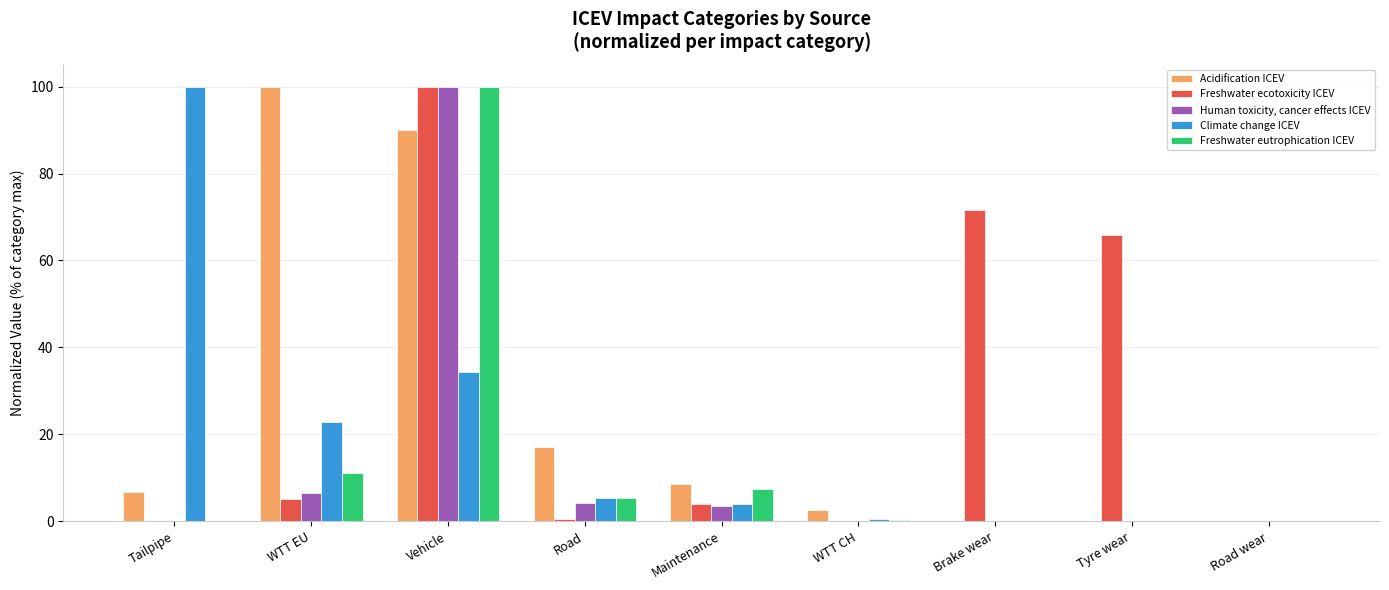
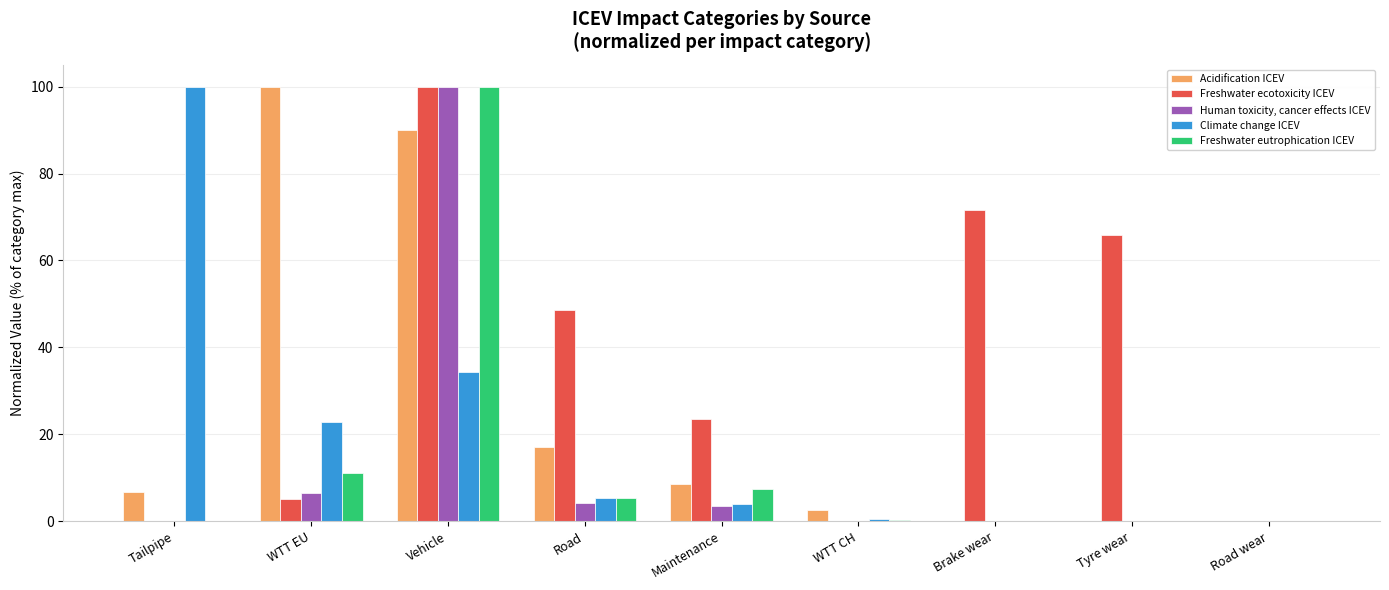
  {
    "Acidification ICEV": {
      "Tailpipe": 7,
      "WTT EU": 100,
      "Vehicle": 90,
      "Road": 17,
      "Maintenance": 9,
      "WTT CH": 3,
      "Road wear": 0
    },
    "Freshwater ecotoxicity ICEV": {
      "WTT EU": 5,
      "Vehicle": 100,
-     "Road": 1,
-     "Maintenance": 4,
+     "Road": 49,
+     "Maintenance": 24,
      "Brake wear": 72,
      "Tyre wear": 66,
      "Road wear": 0
    },
    "Human toxicity, cancer effects ICEV": {
      "WTT EU": 6,
      "Vehicle": 100,
      "Road": 4,
      "Maintenance": 4,
      "Road wear": 0
    },
    "Climate change ICEV": {
      "Tailpipe": 100,
      "WTT EU": 23,
      "Vehicle": 34,
      "Road": 5,
      "Maintenance": 4,
      "WTT CH": 1,
      "Brake wear": 0,
      "Tyre wear": 0,
      "Road wear": 0
    },
    "Freshwater eutrophication ICEV": {
      "WTT EU": 11,
      "Vehicle": 100,
      "Road": 5,
      "Maintenance": 7,
      "Brake wear": 0,
      "Tyre wear": 0,
      "Road wear": 0
    }
  }
